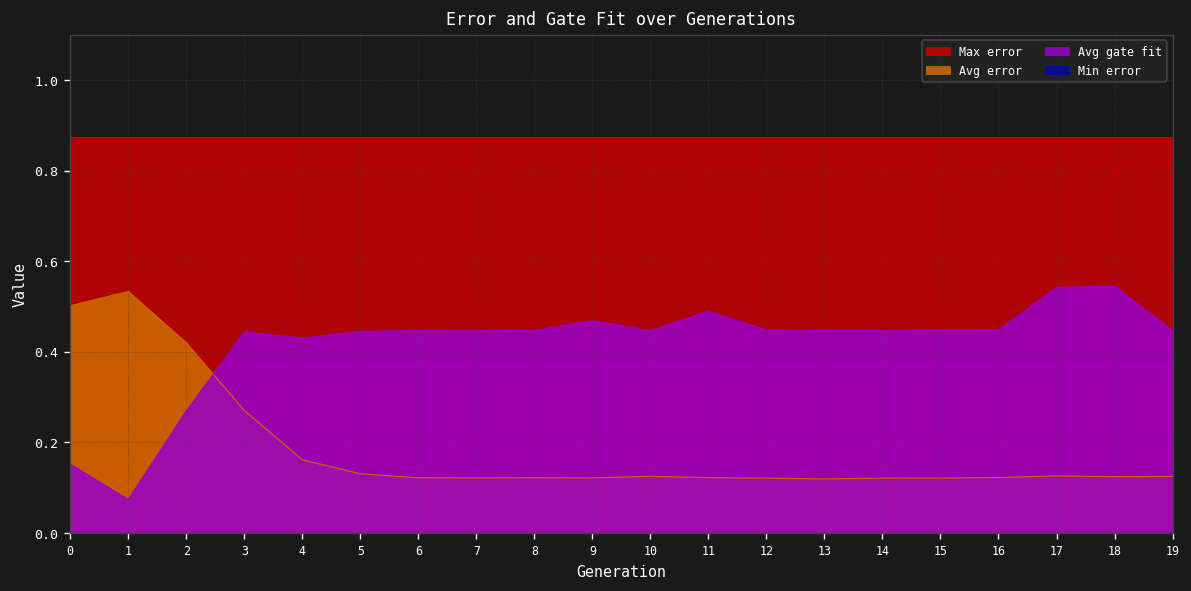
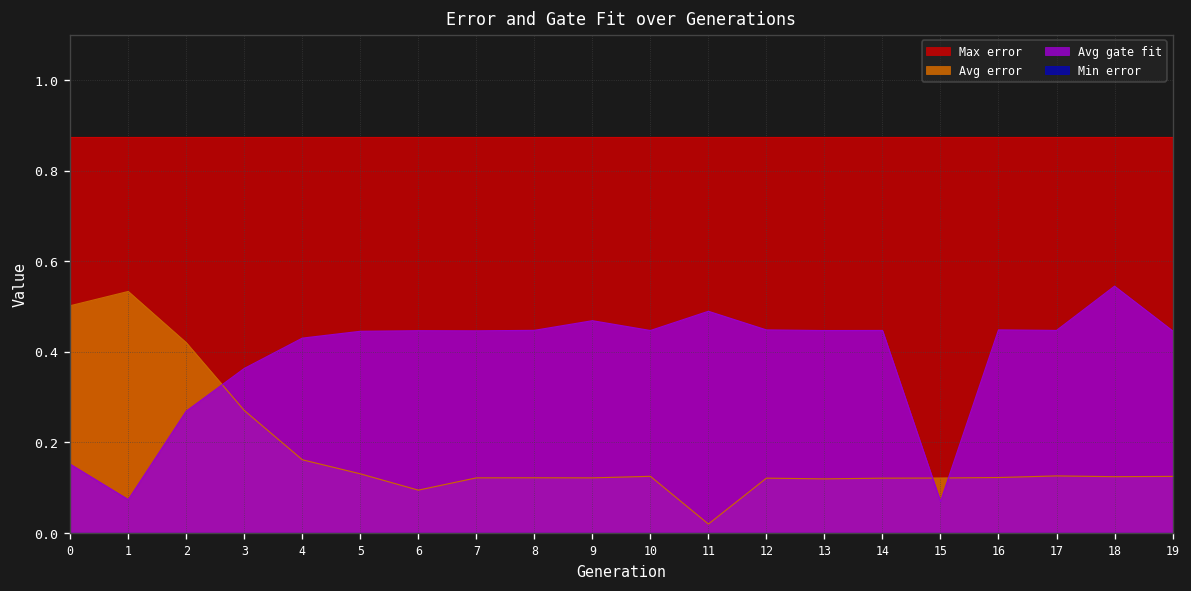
  {
    "Max error": {
      "0": 0.88,
      "1": 0.88,
      "2": 0.88,
      "3": 0.88,
      "4": 0.88,
      "5": 0.88,
      "6": 0.88,
      "7": 0.88,
      "8": 0.88,
      "9": 0.88,
      "10": 0.88,
      "11": 0.88,
      "12": 0.88,
      "13": 0.88,
      "14": 0.88,
      "15": 0.88,
      "16": 0.88,
      "17": 0.88,
      "18": 0.88,
      "19": 0.88
    },
    "Avg error": {
      "0": 0.50,
      "1": 0.53,
      "2": 0.42,
      "3": 0.27,
      "4": 0.16,
      "5": 0.13,
-     "6": 0.12,
+     "6": 0.09,
      "7": 0.12,
      "8": 0.12,
      "9": 0.12,
      "10": 0.13,
-     "11": 0.12,
+     "11": 0.02,
      "12": 0.12,
      "13": 0.12,
      "14": 0.12,
      "15": 0.12,
      "16": 0.12,
      "17": 0.13,
      "18": 0.12,
      "19": 0.13
    },
    "Avg gate fit": {
      "0": 0.15,
      "1": 0.07,
      "2": 0.27,
-     "3": 0.44,
+     "3": 0.36,
      "4": 0.43,
      "5": 0.45,
      "6": 0.45,
      "7": 0.45,
      "8": 0.45,
      "9": 0.47,
      "10": 0.45,
      "11": 0.49,
      "12": 0.45,
      "13": 0.45,
      "14": 0.45,
-     "15": 0.45,
+     "15": 0.07,
      "16": 0.45,
-     "17": 0.54,
+     "17": 0.45,
      "18": 0.54,
      "19": 0.45
    },
    "Min error": {
      "0": 0.00,
      "1": 0.00,
      "2": 0.00,
      "3": 0.00,
      "4": 0.00,
      "5": 0.00,
      "6": 0.00,
      "7": 0.00,
      "8": 0.00,
      "9": 0.00,
      "10": 0.00,
      "11": 0.00,
      "12": 0.00,
      "13": 0.00,
      "14": 0.00,
      "15": 0.00,
      "16": 0.00,
      "17": 0.00,
      "18": 0.00,
      "19": 0.00
    }
  }
